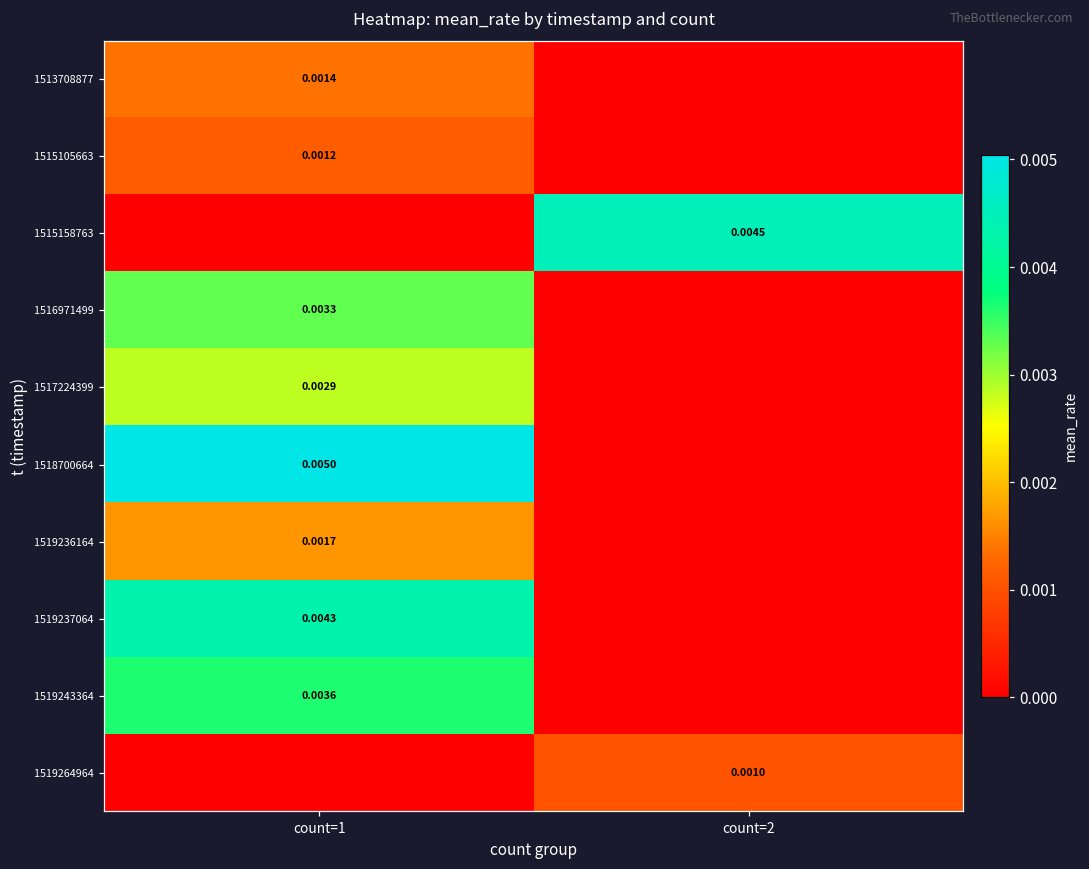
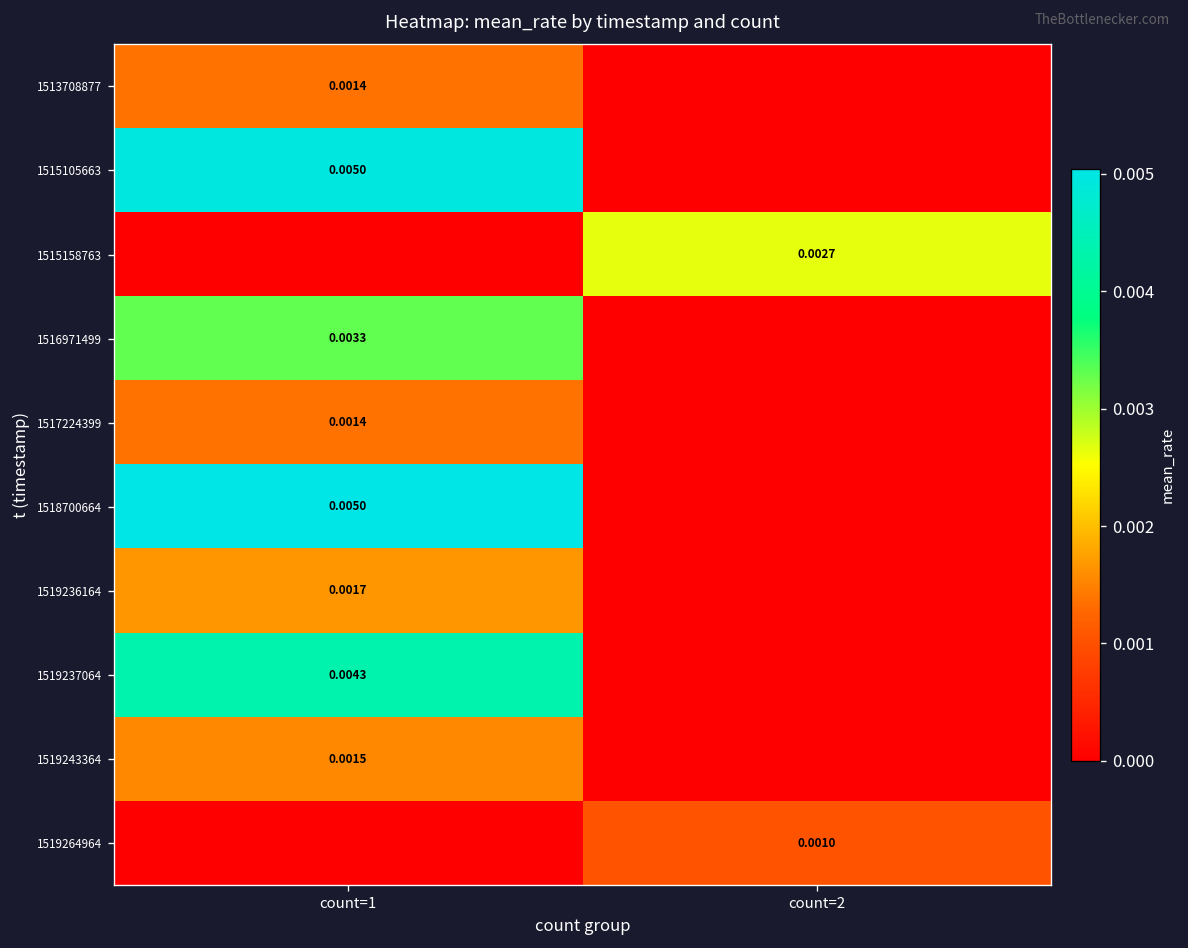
  {
    "1513708877": {
      "count=1": 0.0014
    },
    "1515105663": {
-     "count=1": 0.0012
+     "count=1": 0.0050
    },
    "1515158763": {
-     "count=2": 0.0045
+     "count=2": 0.0027
    },
    "1516971499": {
      "count=1": 0.0033
    },
    "1517224399": {
-     "count=1": 0.0029
+     "count=1": 0.0014
    },
    "1518700664": {
      "count=1": 0.0050
    },
    "1519236164": {
      "count=1": 0.0017
    },
    "1519237064": {
      "count=1": 0.0043
    },
    "1519243364": {
-     "count=1": 0.0036
+     "count=1": 0.0015
    },
    "1519264964": {
      "count=2": 0.0010
    }
  }
